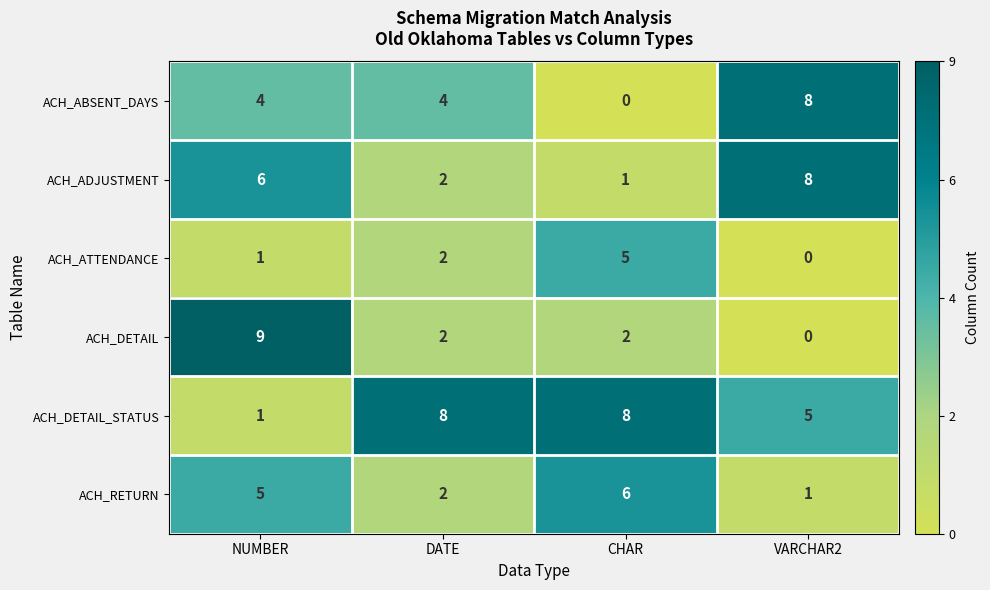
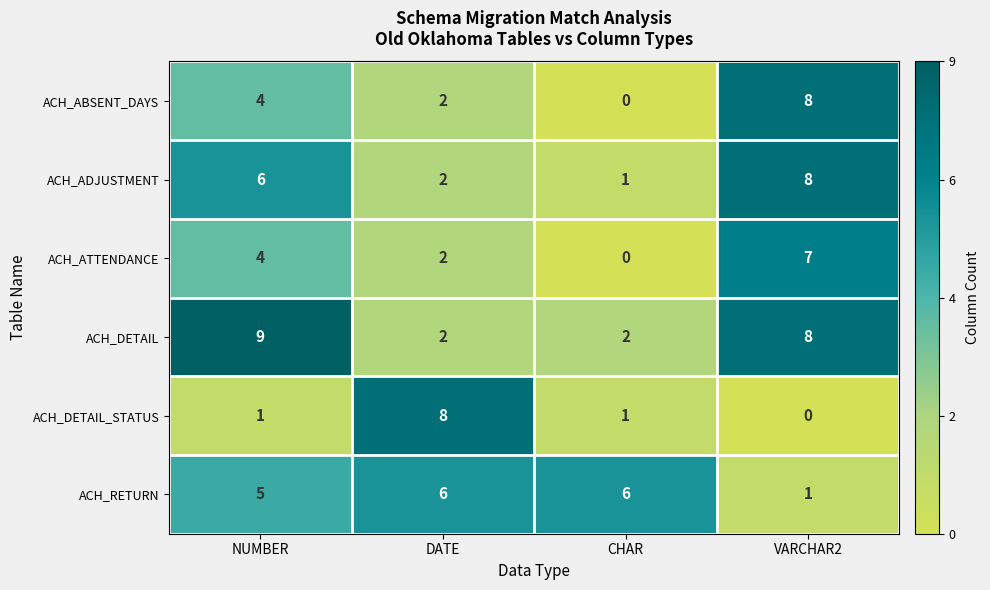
  {
    "ACH_ABSENT_DAYS": {
      "NUMBER": 4,
-     "DATE": 4,
+     "DATE": 2,
      "CHAR": 0,
      "VARCHAR2": 8
    },
    "ACH_ADJUSTMENT": {
      "NUMBER": 6,
      "DATE": 2,
      "CHAR": 1,
      "VARCHAR2": 8
    },
    "ACH_ATTENDANCE": {
-     "NUMBER": 1,
+     "NUMBER": 4,
      "DATE": 2,
-     "CHAR": 5,
-     "VARCHAR2": 0
+     "CHAR": 0,
+     "VARCHAR2": 7
    },
    "ACH_DETAIL": {
      "NUMBER": 9,
      "DATE": 2,
      "CHAR": 2,
-     "VARCHAR2": 0
+     "VARCHAR2": 8
    },
    "ACH_DETAIL_STATUS": {
      "NUMBER": 1,
      "DATE": 8,
-     "CHAR": 8,
-     "VARCHAR2": 5
+     "CHAR": 1,
+     "VARCHAR2": 0
    },
    "ACH_RETURN": {
      "NUMBER": 5,
-     "DATE": 2,
+     "DATE": 6,
      "CHAR": 6,
      "VARCHAR2": 1
    }
  }
